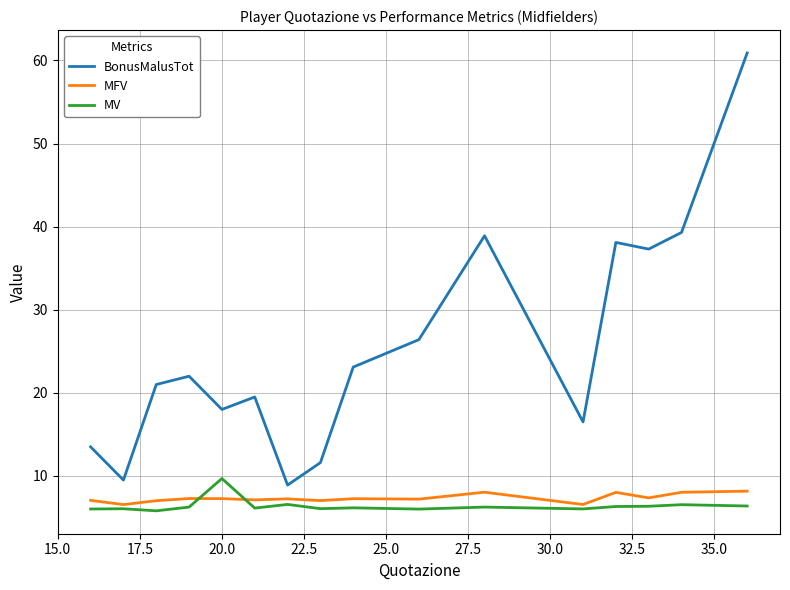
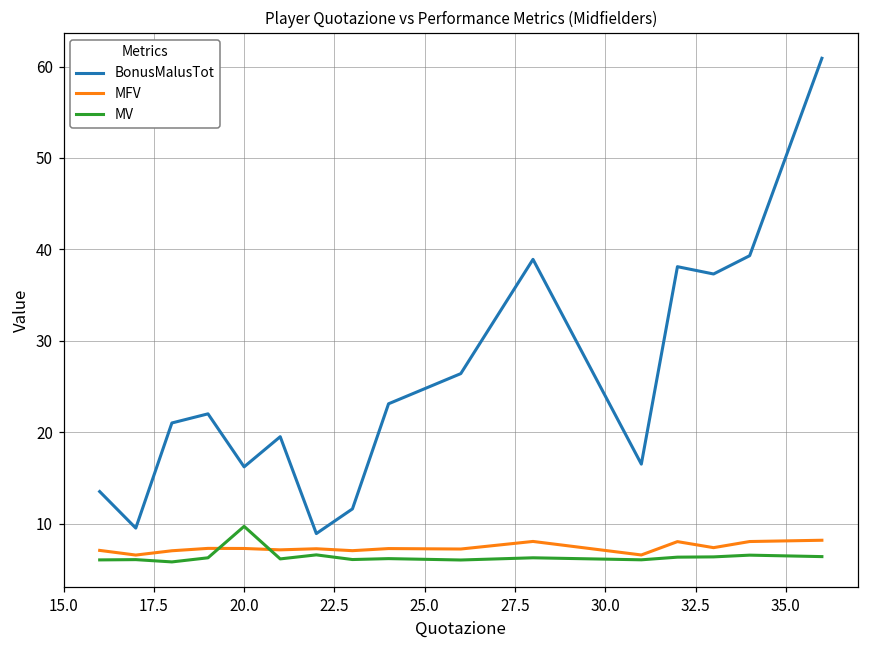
  {
    "BonusMalusTot": {
-     "20.0": 18
+     "20.0": 16
    },
    "MFV": {
      "20.0": 7
    },
    "MV": {
      "20.0": 10
    }
  }
